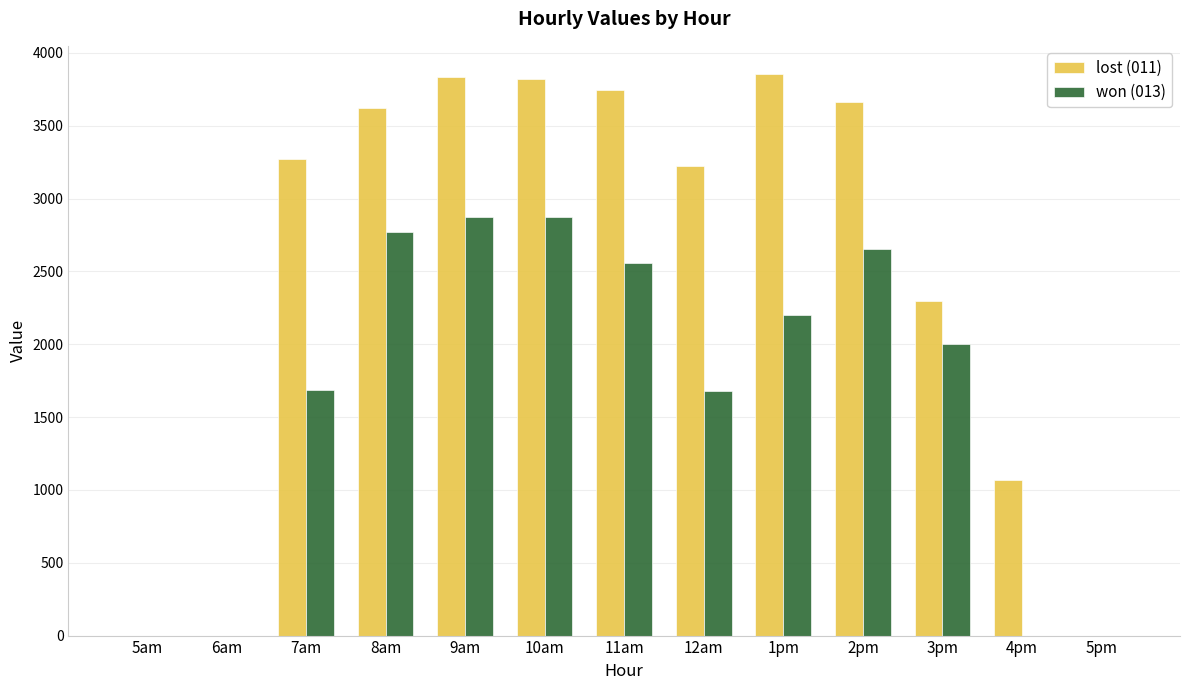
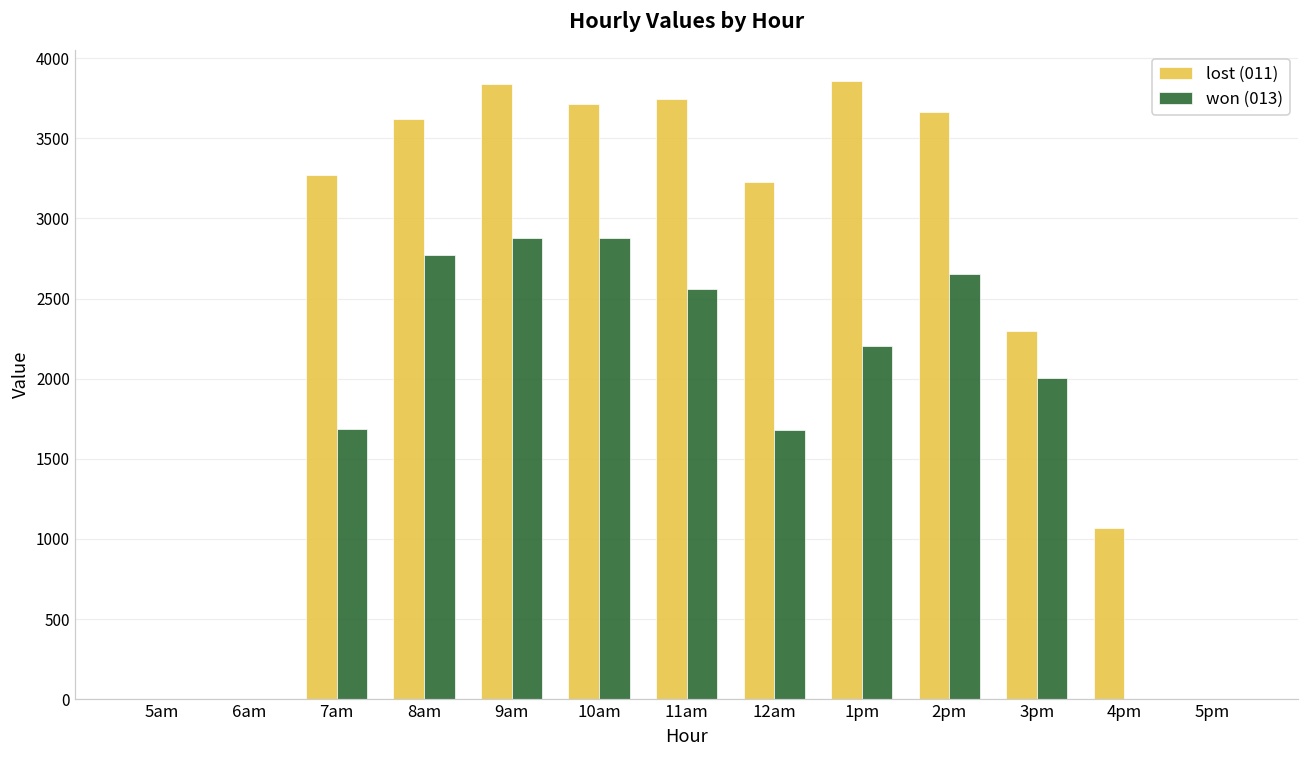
  {
    "lost (011)": {
      "5am": 0,
      "6am": 0,
      "7am": 3270,
      "8am": 3620,
      "9am": 3840,
-     "10am": 3820,
+     "10am": 3710,
      "11am": 3750,
      "12am": 3220,
      "1pm": 3860,
      "2pm": 3660,
      "3pm": 2300,
      "4pm": 1070,
      "5pm": 0
    },
    "won (013)": {
      "5am": 0,
      "6am": 0,
      "7am": 1690,
      "8am": 2770,
      "9am": 2880,
      "10am": 2880,
      "11am": 2560,
      "12am": 1680,
      "1pm": 2200,
      "2pm": 2650,
      "3pm": 2000,
      "4pm": 0,
      "5pm": 0
    }
  }
